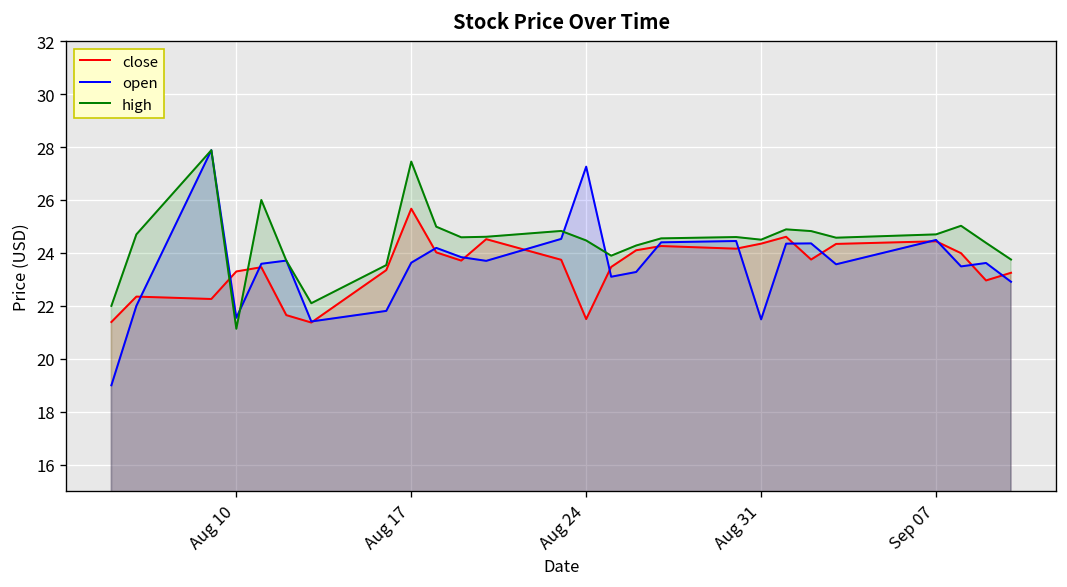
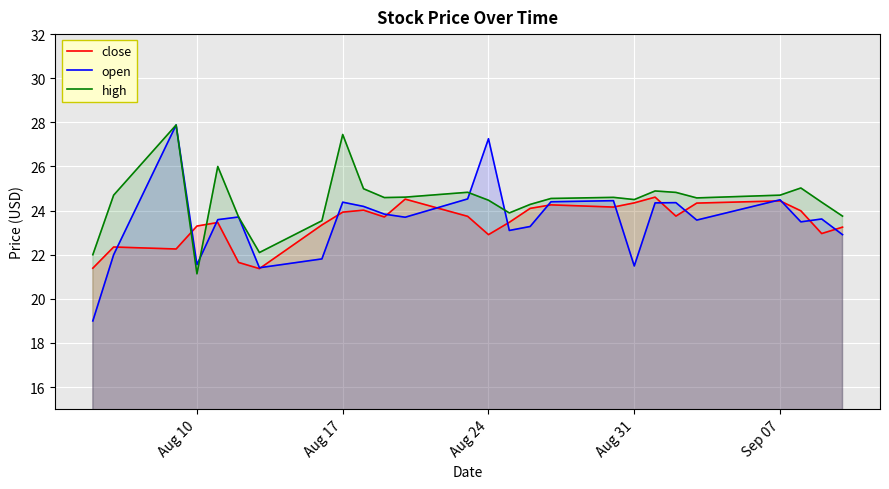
  {
    "close": {
      "Aug 10": 23.3,
-     "Aug 17": 25.7,
-     "Aug 24": 21.5,
+     "Aug 17": 23.9,
+     "Aug 24": 22.9,
      "Aug 31": 24.4
    },
    "open": {
      "Aug 10": 21.5,
-     "Aug 17": 23.6,
+     "Aug 17": 24.4,
      "Aug 24": 27.3,
      "Aug 31": 21.5
    },
    "high": {
      "Aug 10": 21.1,
      "Aug 17": 27.5,
      "Aug 24": 24.5,
      "Aug 31": 24.5,
      "Sep 07": 24.7
    }
  }
